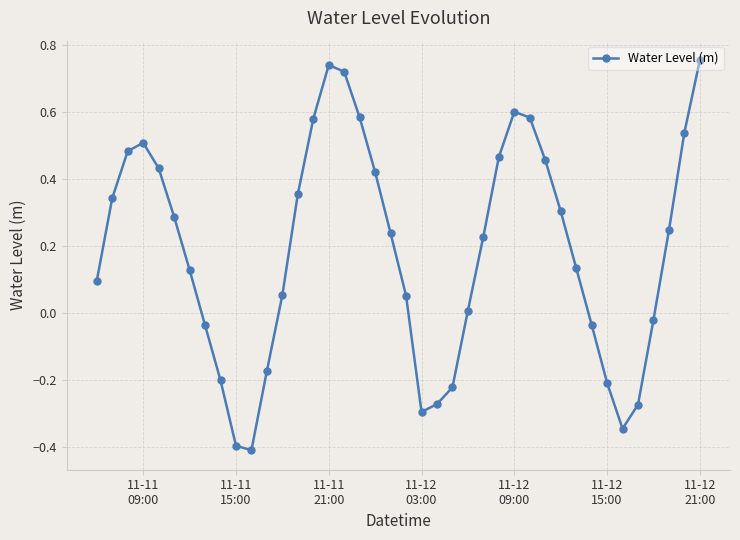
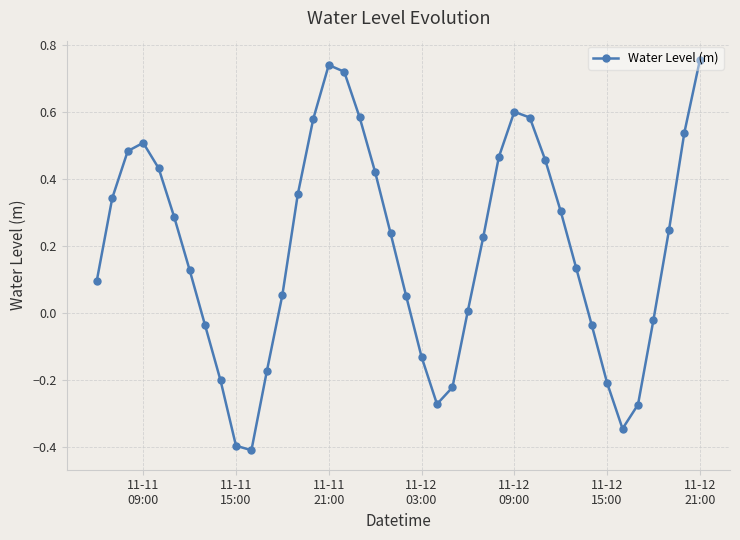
  {
    "11-11 09:00": 0.51,
    "11-11 15:00": -0.40,
    "11-11 21:00": 0.74,
-   "11-12 03:00": -0.30,
+   "11-12 03:00": -0.13,
    "11-12 09:00": 0.60,
    "11-12 15:00": -0.21
  }
